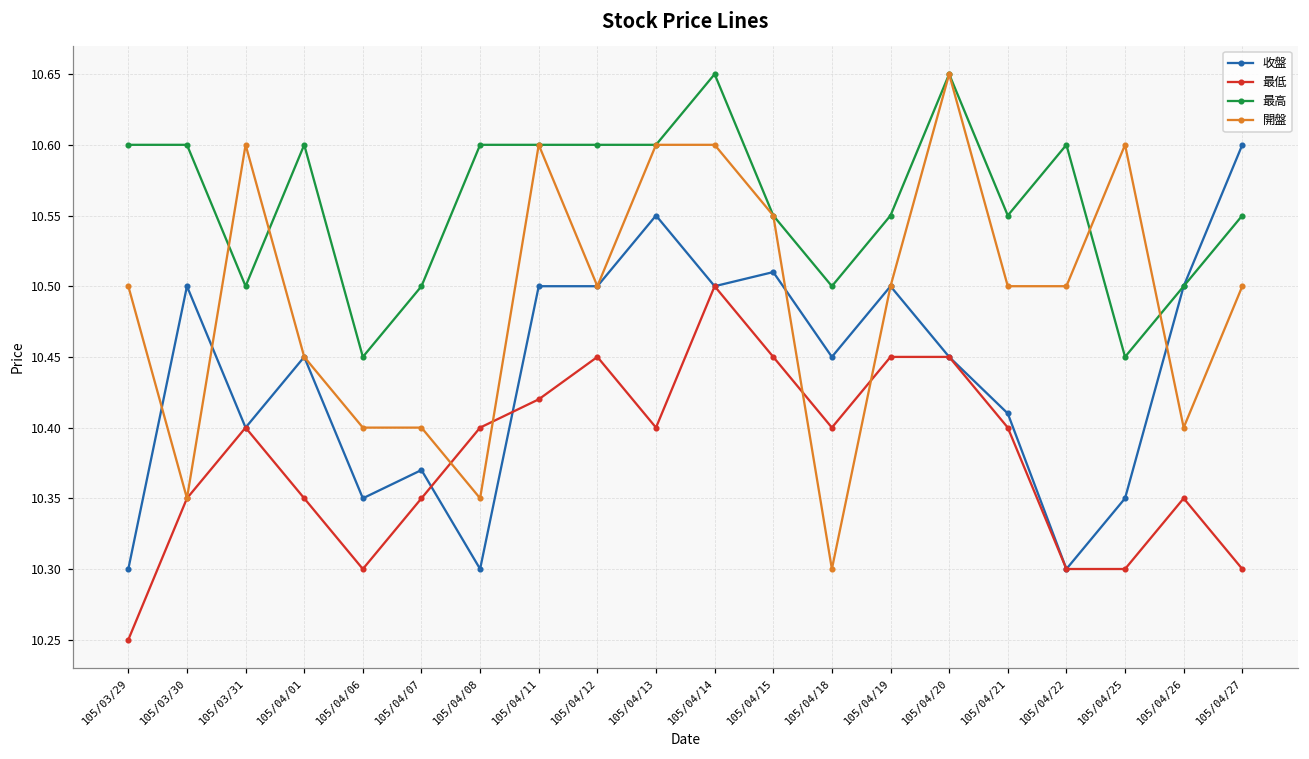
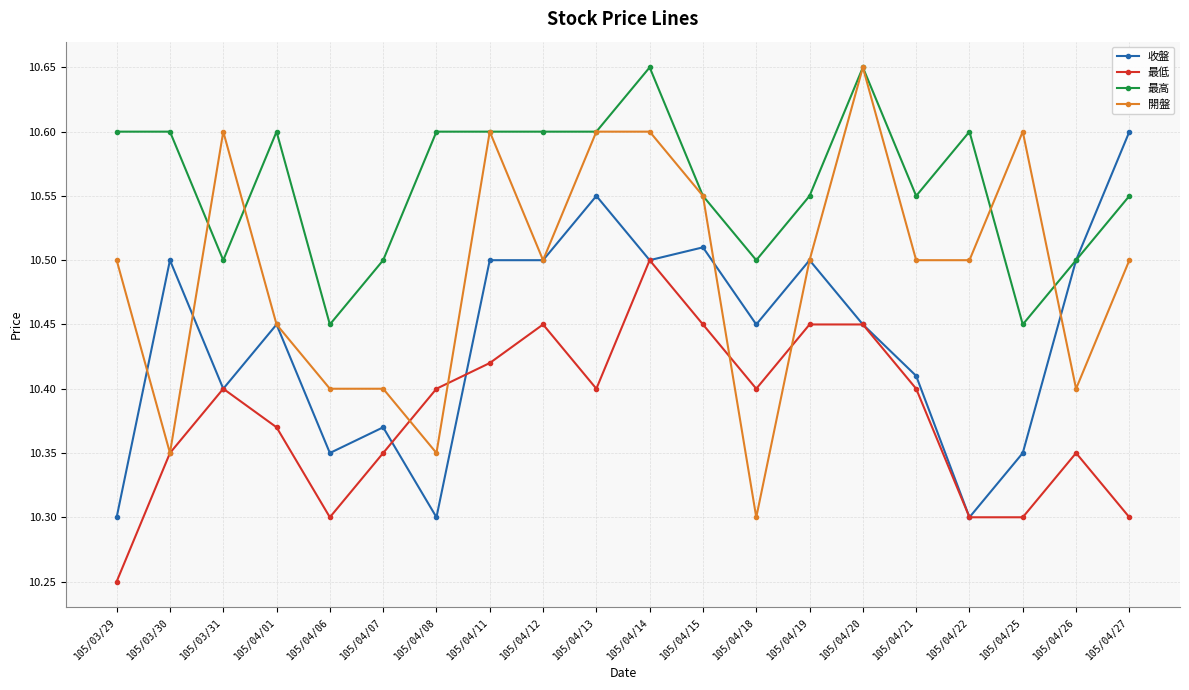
  {
    "收盤": {
      "105/03/29": 10.30,
      "105/03/30": 10.50,
      "105/04/06": 10.35,
      "105/04/07": 10.37,
      "105/04/08": 10.30,
      "105/04/11": 10.50,
      "105/04/13": 10.55,
      "105/04/15": 10.51,
      "105/04/18": 10.45,
      "105/04/21": 10.41,
      "105/04/25": 10.35,
      "105/04/27": 10.60
    },
    "最低": {
      "105/03/29": 10.25,
-     "105/04/01": 10.35,
+     "105/04/01": 10.37,
      "105/04/06": 10.30,
      "105/04/07": 10.35,
      "105/04/08": 10.40,
      "105/04/11": 10.42,
      "105/04/12": 10.45,
      "105/04/13": 10.40,
      "105/04/15": 10.45,
      "105/04/18": 10.40,
      "105/04/19": 10.45,
      "105/04/21": 10.40,
      "105/04/25": 10.30,
      "105/04/26": 10.35,
      "105/04/27": 10.30
    },
    "最高": {
      "105/03/29": 10.60,
      "105/03/30": 10.60,
      "105/03/31": 10.50,
      "105/04/01": 10.60,
      "105/04/06": 10.45,
      "105/04/07": 10.50,
      "105/04/08": 10.60,
      "105/04/12": 10.60,
      "105/04/14": 10.65,
      "105/04/18": 10.50,
      "105/04/19": 10.55,
      "105/04/21": 10.55,
      "105/04/22": 10.60,
      "105/04/25": 10.45,
      "105/04/27": 10.55
    },
    "開盤": {
      "105/03/29": 10.50,
      "105/03/31": 10.60,
      "105/04/06": 10.40,
      "105/04/07": 10.40,
      "105/04/08": 10.35,
      "105/04/14": 10.60,
      "105/04/18": 10.30,
      "105/04/21": 10.50,
      "105/04/22": 10.50,
      "105/04/25": 10.60,
      "105/04/26": 10.40,
      "105/04/27": 10.50
    }
  }
